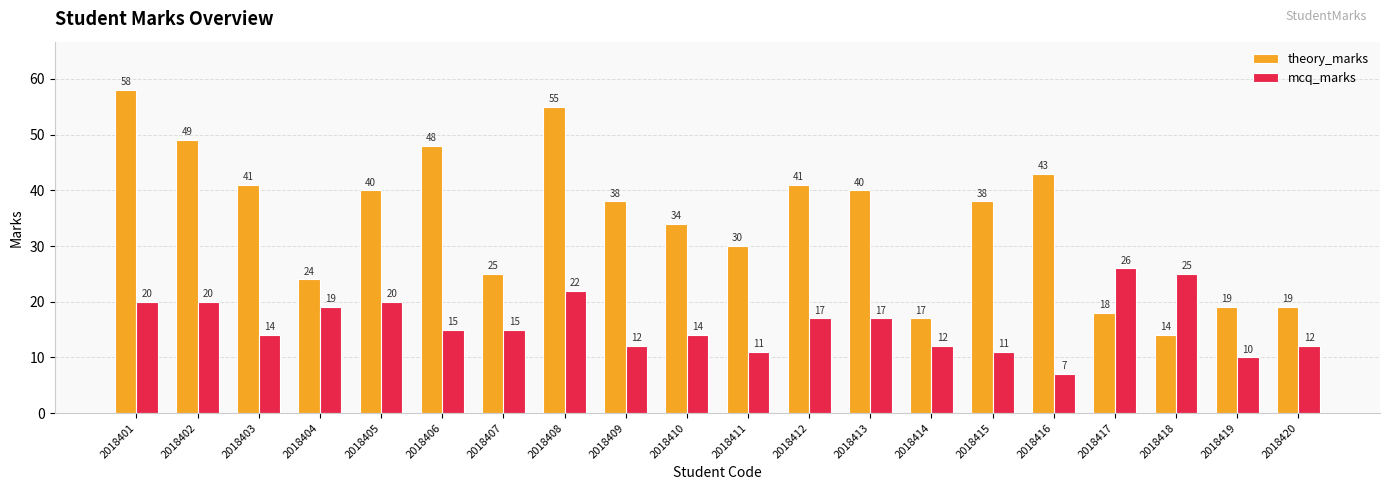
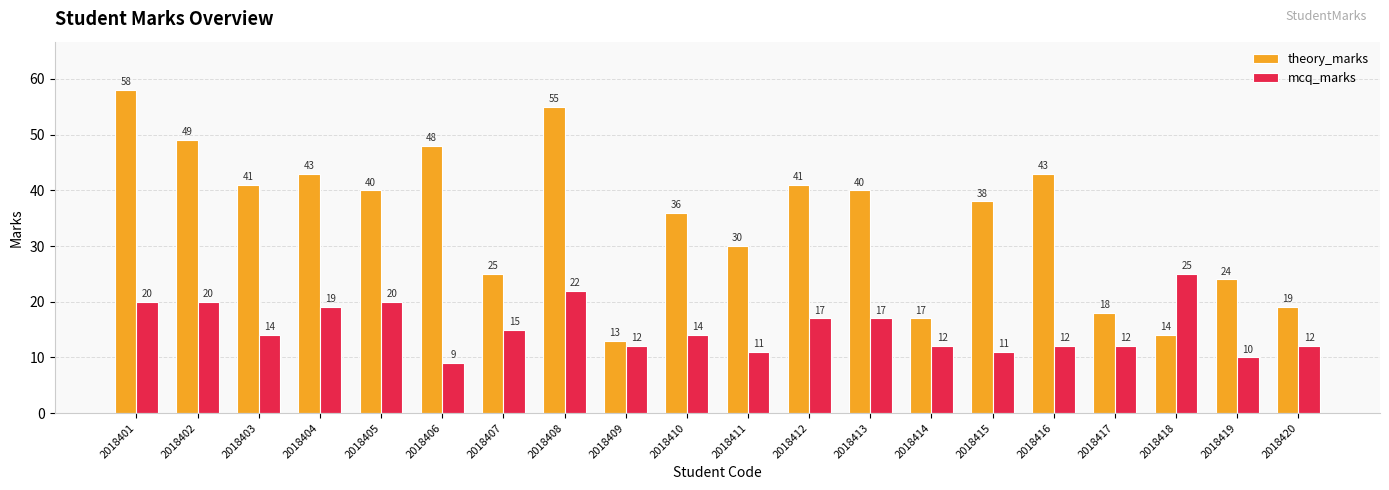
  {
    "theory_marks": {
      "2018401": 58,
      "2018402": 49,
      "2018403": 41,
-     "2018404": 24,
+     "2018404": 43,
      "2018405": 40,
      "2018406": 48,
      "2018407": 25,
      "2018408": 55,
-     "2018409": 38,
-     "2018410": 34,
+     "2018409": 13,
+     "2018410": 36,
      "2018411": 30,
      "2018412": 41,
      "2018413": 40,
      "2018414": 17,
      "2018415": 38,
      "2018416": 43,
      "2018417": 18,
      "2018418": 14,
-     "2018419": 19,
+     "2018419": 24,
      "2018420": 19
    },
    "mcq_marks": {
      "2018401": 20,
      "2018402": 20,
      "2018403": 14,
      "2018404": 19,
      "2018405": 20,
-     "2018406": 15,
+     "2018406": 9,
      "2018407": 15,
      "2018408": 22,
      "2018409": 12,
      "2018410": 14,
      "2018411": 11,
      "2018412": 17,
      "2018413": 17,
      "2018414": 12,
      "2018415": 11,
-     "2018416": 7,
-     "2018417": 26,
+     "2018416": 12,
+     "2018417": 12,
      "2018418": 25,
      "2018419": 10,
      "2018420": 12
    }
  }
